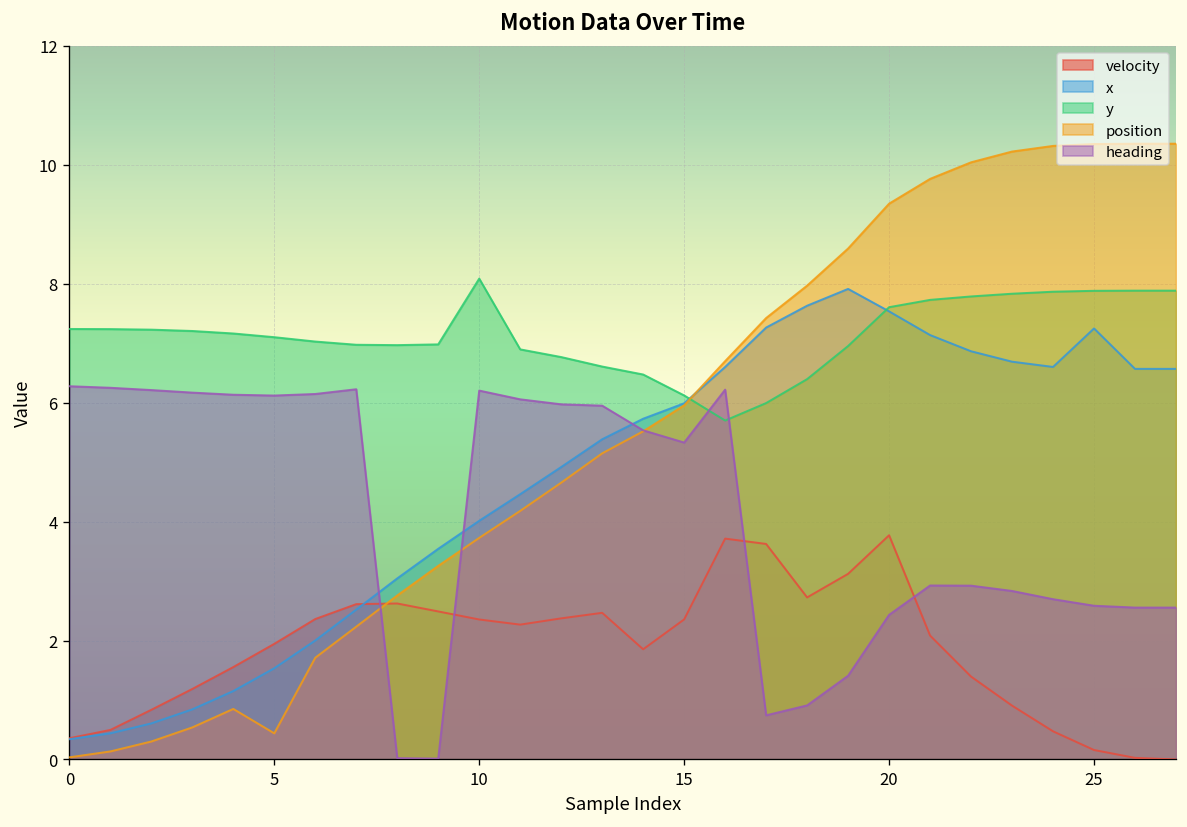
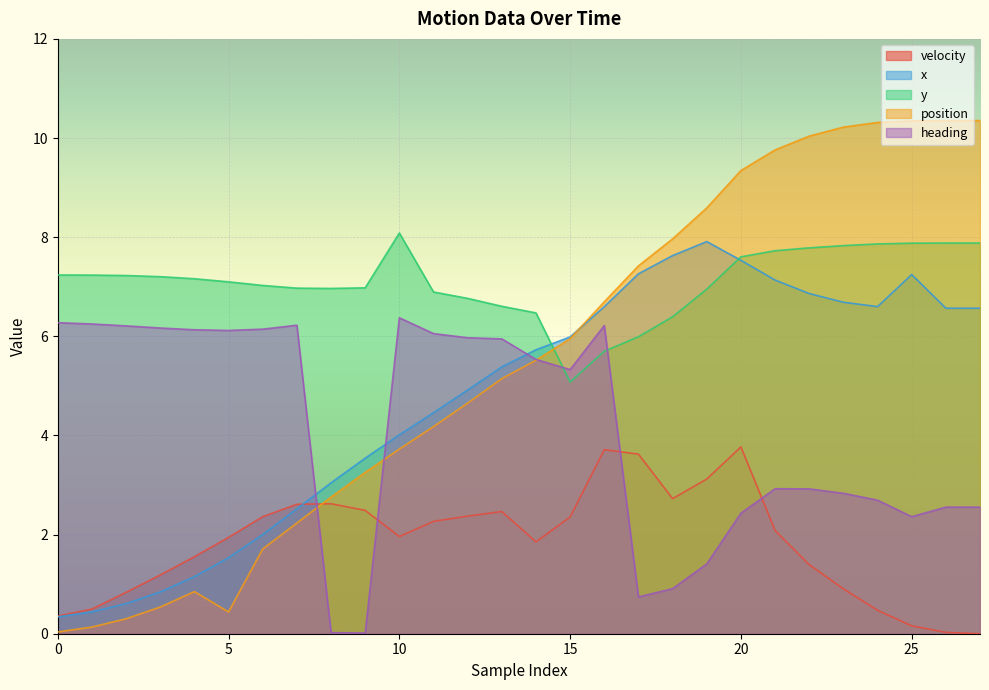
  {
    "velocity": {
      "5": 1.9,
-     "10": 2.4,
+     "10": 2.0,
      "15": 2.4,
      "20": 3.8,
      "25": 0.2
    },
    "x": {
      "5": 1.5,
      "10": 4.0,
      "20": 7.5,
      "25": 7.2
    },
    "y": {
      "0": 7.2,
      "5": 7.1,
      "10": 8.1,
-     "15": 6.1,
+     "15": 5.1,
      "20": 7.6,
      "25": 7.9
    },
    "position": {
      "0": 0.0,
      "5": 0.4,
      "10": 3.7,
      "20": 9.3
    },
    "heading": {
      "0": 6.3,
      "5": 6.1,
-     "10": 6.2,
+     "10": 6.4,
      "15": 5.3,
      "20": 2.4,
-     "25": 2.6
+     "25": 2.4
    }
  }
